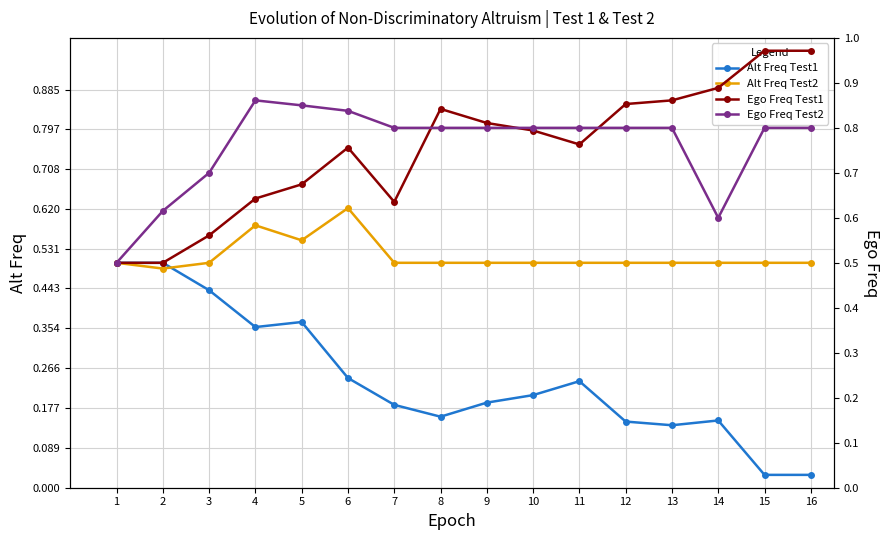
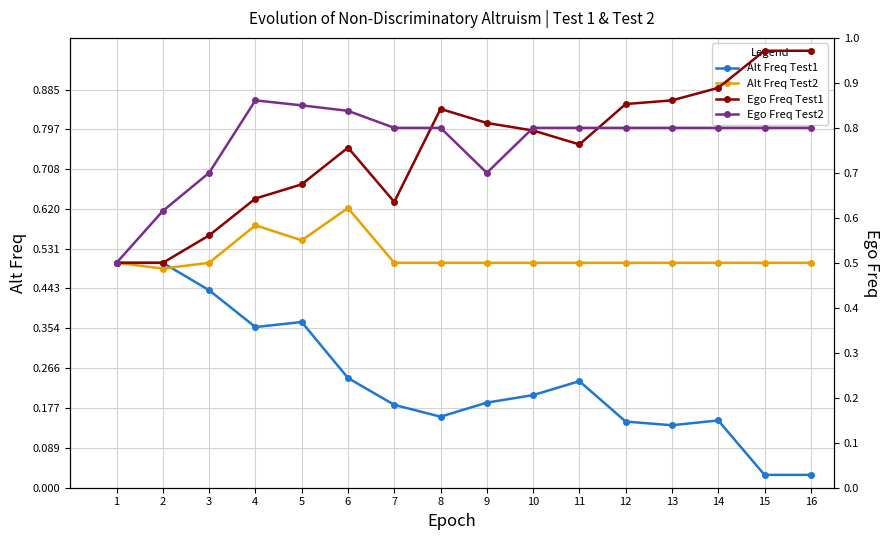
  {
    "Alt Freq Test1": {
      "2": 0.50,
      "3": 0.44,
      "4": 0.36,
      "5": 0.37,
      "6": 0.24,
      "7": 0.18,
      "8": 0.16,
      "9": 0.19,
      "10": 0.21,
      "11": 0.24,
      "12": 0.15,
      "13": 0.14,
      "14": 0.15,
      "15": 0.03,
      "16": 0.03
    },
    "Alt Freq Test2": {
      "2": 0.49,
      "3": 0.50,
      "4": 0.58,
      "5": 0.55,
      "6": 0.62,
      "7": 0.50,
      "8": 0.50,
      "9": 0.50,
      "10": 0.50,
      "11": 0.50,
      "12": 0.50,
      "13": 0.50,
      "14": 0.50,
      "15": 0.50,
      "16": 0.50
    },
    "Ego Freq Test1": {
      "2": 0.5,
      "3": 0.56,
      "4": 0.64,
      "5": 0.67,
      "6": 0.76,
      "7": 0.64,
      "8": 0.84,
      "9": 0.81,
      "10": 0.79,
      "11": 0.76,
      "12": 0.85,
      "13": 0.86
    },
    "Ego Freq Test2": {
      "2": 0.62,
      "3": 0.7,
      "4": 0.86,
      "5": 0.85,
      "6": 0.84,
      "7": 0.8,
      "8": 0.8,
-     "9": 0.8,
+     "9": 0.7,
      "10": 0.8,
      "11": 0.8,
      "12": 0.8,
      "13": 0.8,
-     "14": 0.6,
+     "14": 0.8,
      "15": 0.8,
      "16": 0.8
    }
  }
